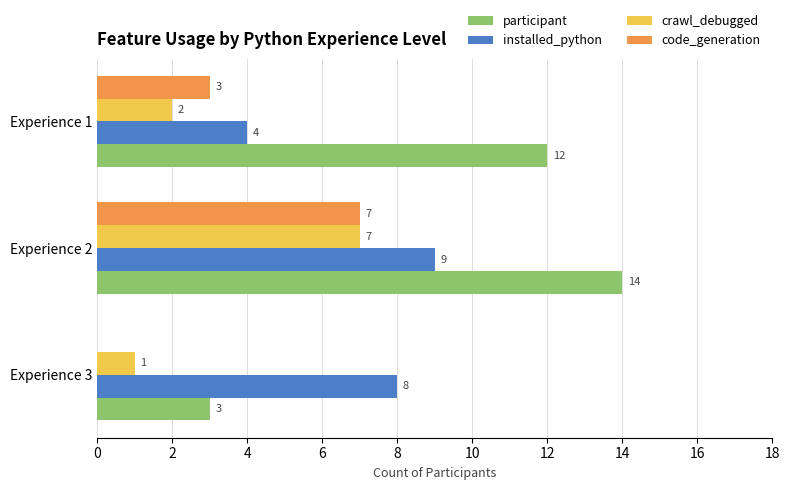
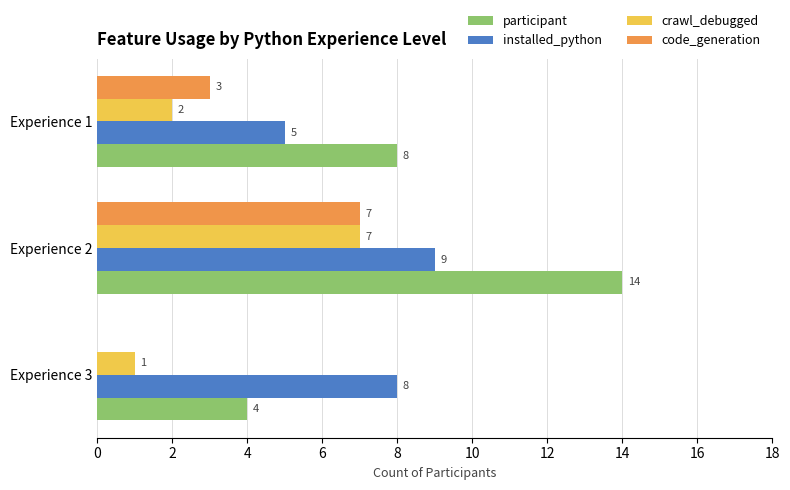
  {
    "participant": {
-     "Experience 1": 12,
+     "Experience 1": 8,
      "Experience 2": 14,
-     "Experience 3": 3
+     "Experience 3": 4
    },
    "installed_python": {
-     "Experience 1": 4,
+     "Experience 1": 5,
      "Experience 2": 9,
      "Experience 3": 8
    }
  }
